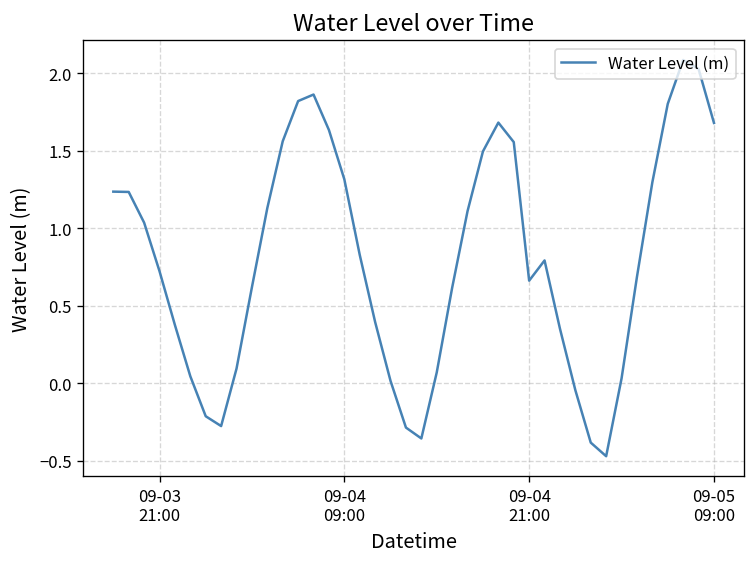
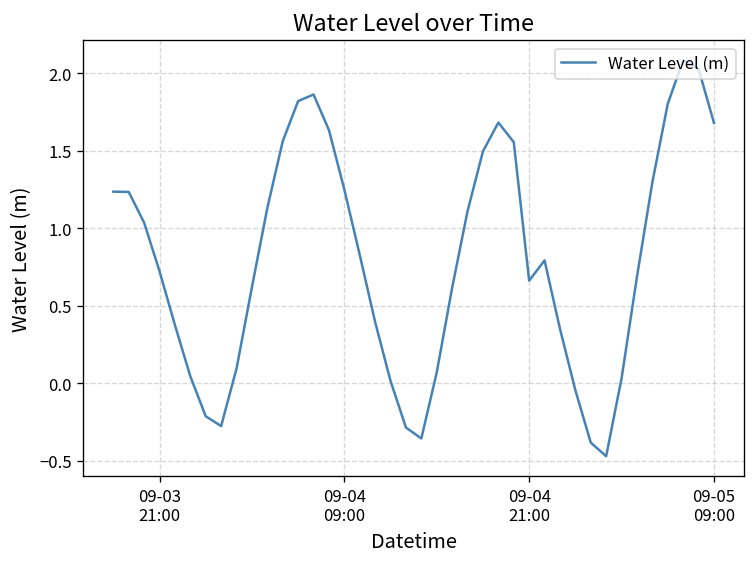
  {
    "09-03 21:00": 0.72,
-   "09-04 09:00": 1.32,
+   "09-04 09:00": 1.25,
    "09-04 21:00": 0.66,
    "09-05 09:00": 1.68
  }
